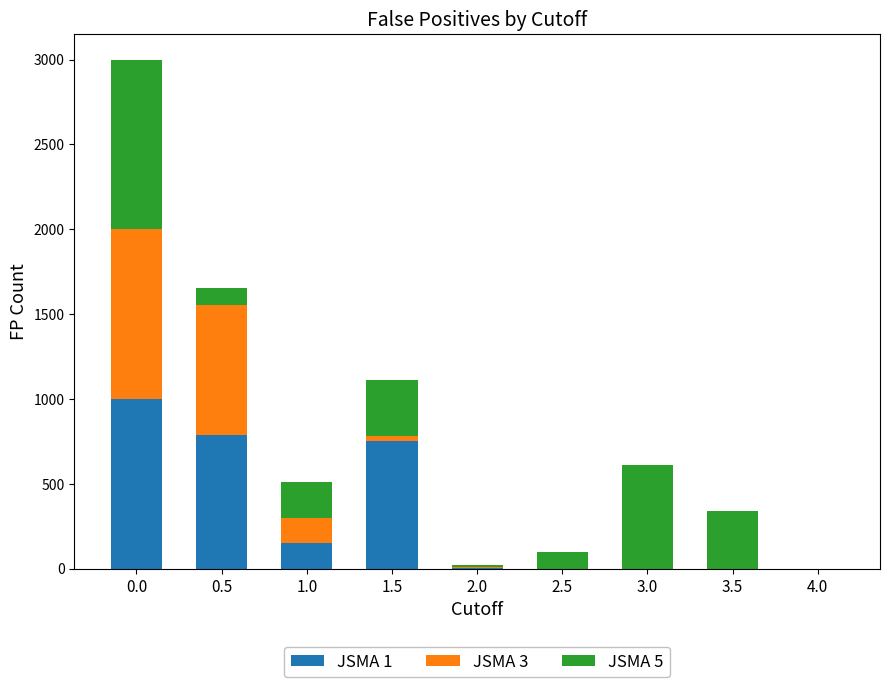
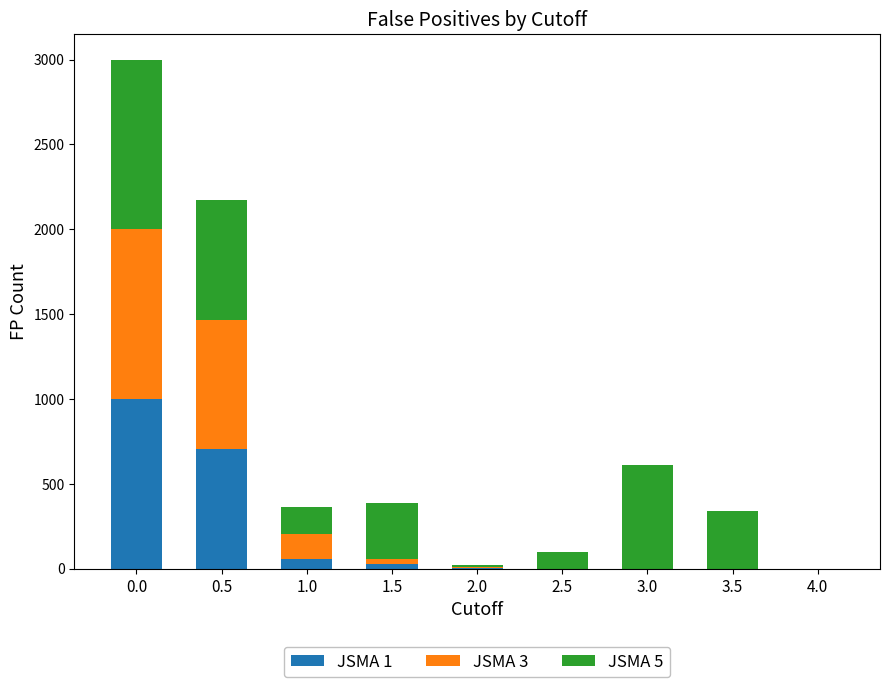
  {
    "JSMA 1": {
      "0.0": 1000,
-     "0.5": 790,
-     "1.0": 150,
-     "1.5": 760,
+     "0.5": 700,
+     "1.0": 60,
+     "1.5": 30,
      "2.5": 0,
      "3.0": 0,
      "3.5": 0,
      "4.0": 0
    },
    "JSMA 3": {
      "0.0": 1000,
      "0.5": 760,
      "1.0": 150,
      "1.5": 30,
      "2.5": 0,
      "3.0": 0,
      "3.5": 0,
      "4.0": 0
    },
    "JSMA 5": {
      "0.0": 1000,
-     "0.5": 110,
-     "1.0": 210,
+     "0.5": 710,
+     "1.0": 160,
      "1.5": 330,
      "2.5": 100,
      "3.0": 610,
      "3.5": 340,
      "4.0": 0
    }
  }
